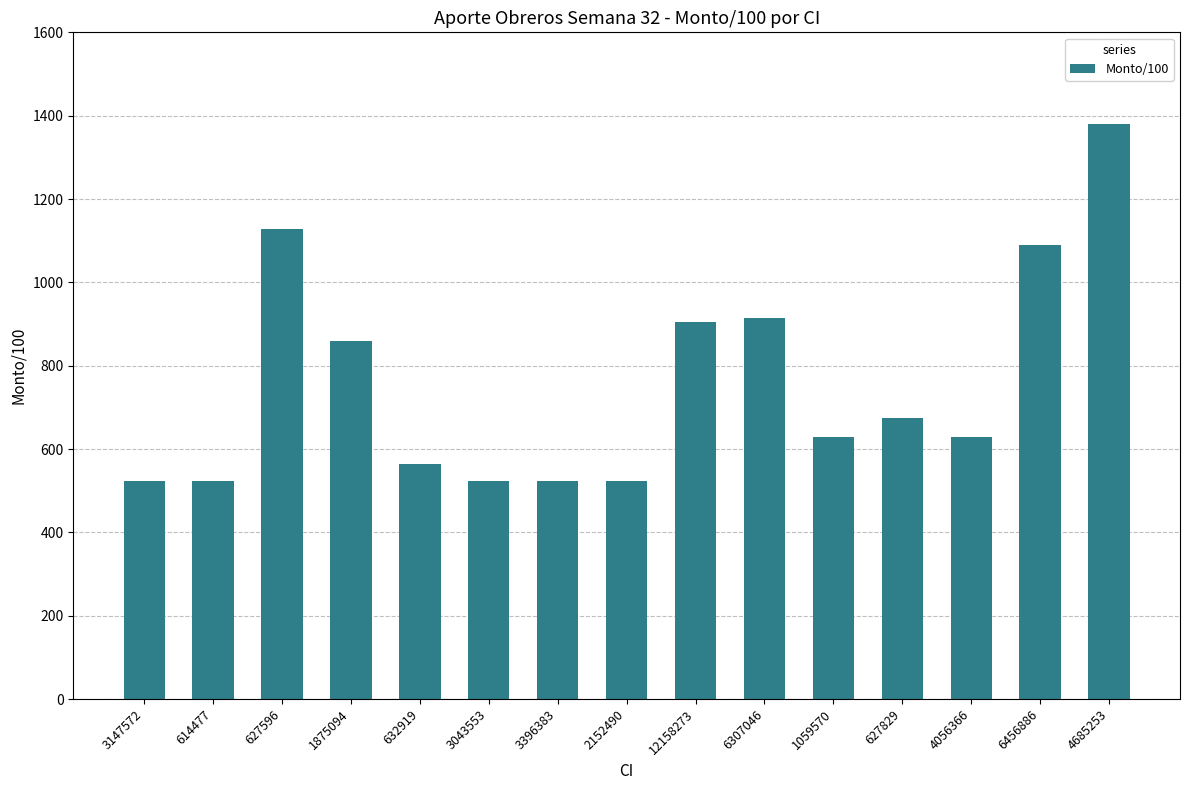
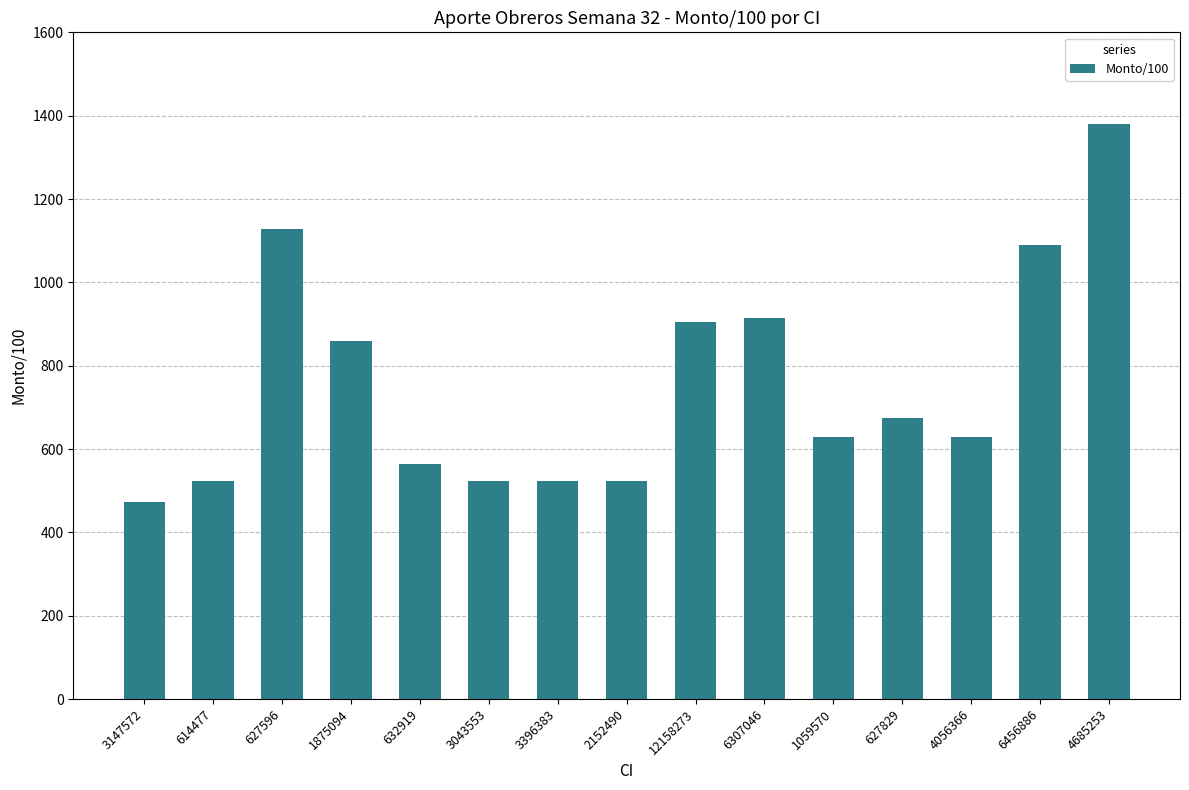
  {
-   "3147572": 520,
+   "3147572": 470,
    "614477": 520,
    "627596": 1130,
    "1875094": 860,
    "632919": 560,
    "3043553": 520,
    "3396383": 520,
    "2152490": 520,
    "12158273": 900,
    "6307046": 910,
    "1059570": 630,
    "627829": 670,
    "4056366": 630,
    "6456886": 1090,
    "4685253": 1380
  }
